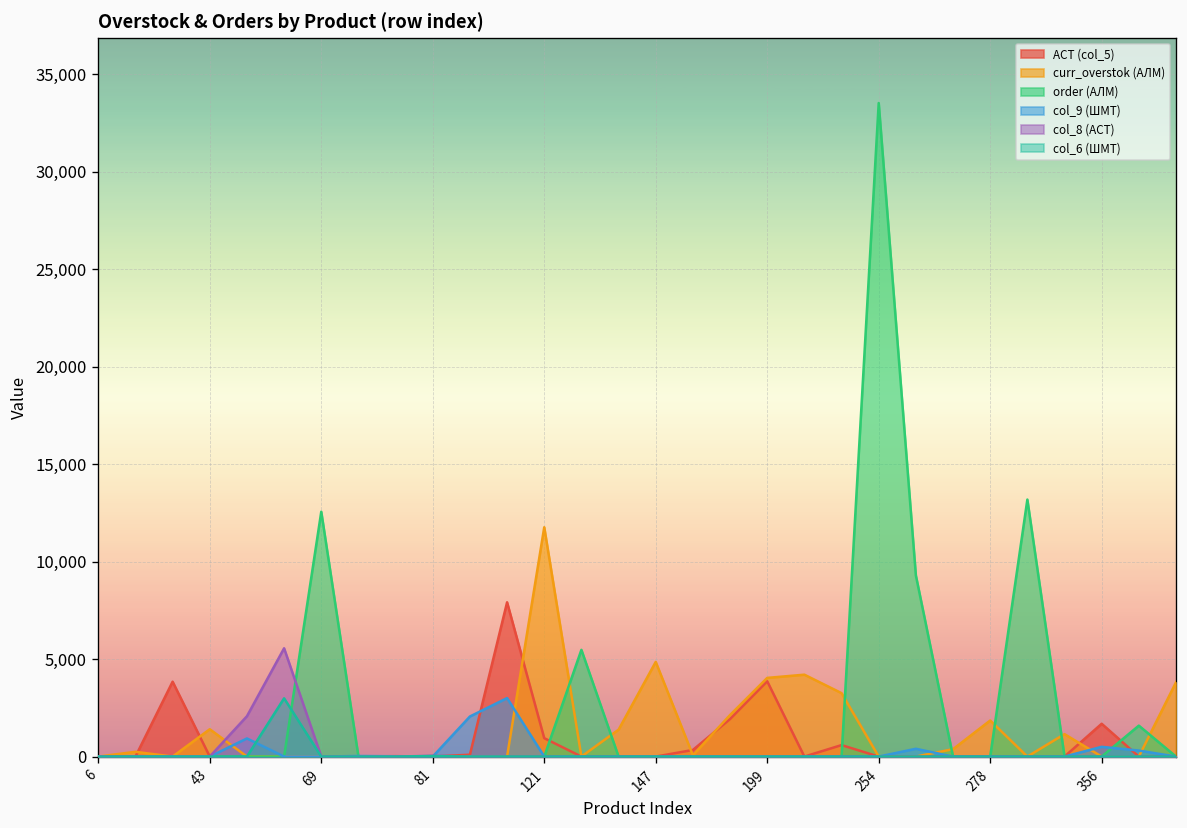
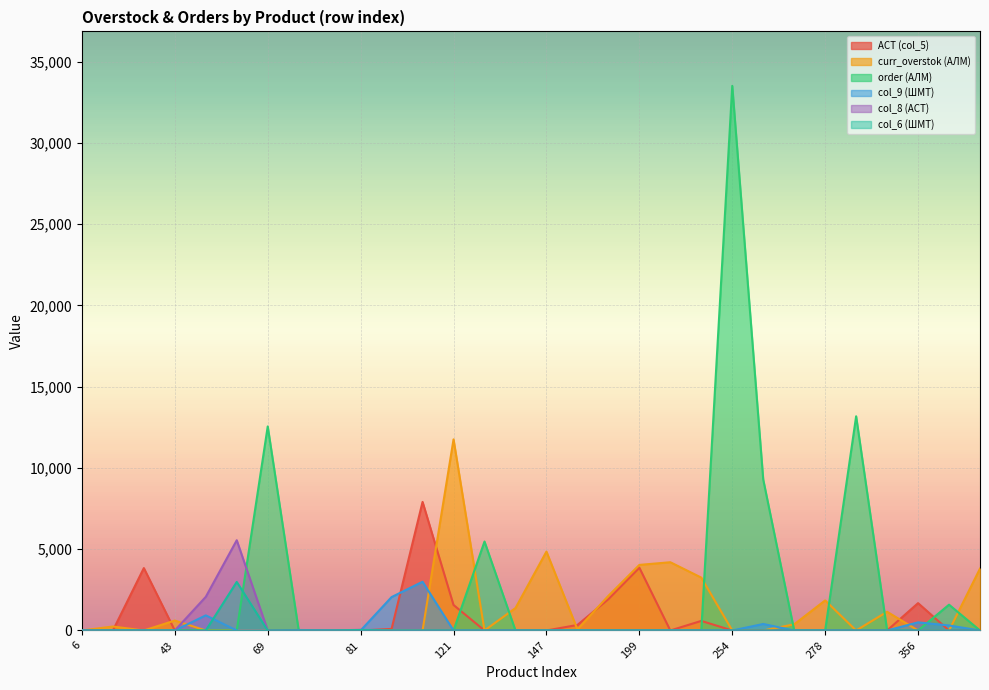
  {
    "АСТ (col_5)": {
-     "121": "900",
+     "121": "1,600",
      "199": "3,900",
      "356": "1,700"
    },
    "curr_overstok (АЛМ)": {
-     "43": "1,400",
+     "43": "600",
      "121": "11,800",
      "147": "4,900",
      "199": "4,000",
      "278": "1,900"
    }
  }
